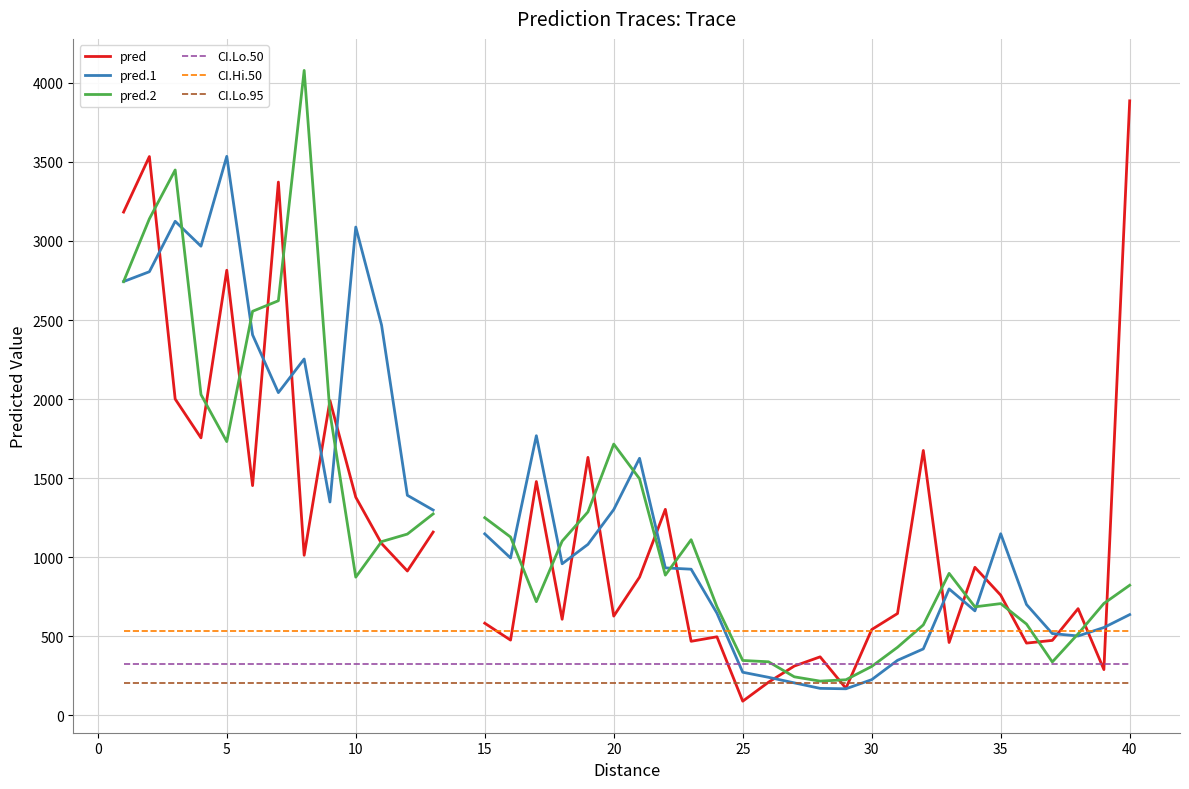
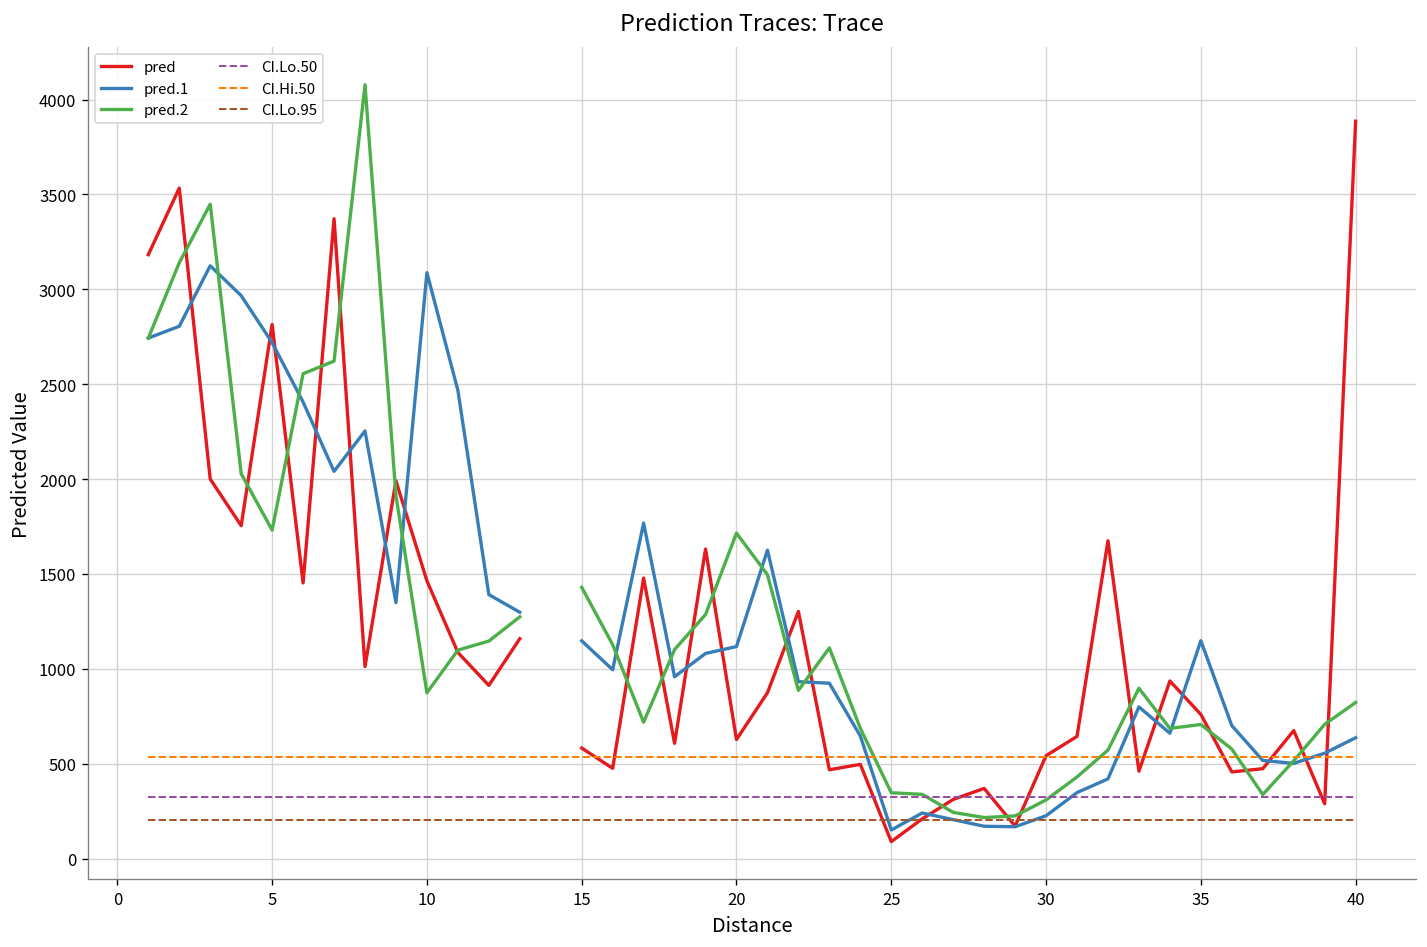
  {
    "pred": {
      "5": 2810,
-     "10": 1380,
+     "10": 1460,
      "15": 580,
      "20": 630,
      "25": 90,
      "35": 760,
      "40": 3890
    },
    "pred.1": {
-     "5": 3540,
+     "5": 2720,
      "10": 3090,
      "15": 1150,
-     "20": 1300,
-     "25": 270,
+     "20": 1120,
+     "25": 150,
      "30": 230,
      "35": 1150,
      "40": 640
    },
    "pred.2": {
      "5": 1730,
      "10": 870,
-     "15": 1250,
+     "15": 1430,
      "20": 1720,
      "25": 350,
      "35": 710,
      "40": 820
    },
    "CI.Lo.50": {
      "5": 320,
      "10": 320,
      "15": 320,
      "20": 320,
      "25": 320,
      "35": 320,
      "40": 320
    },
    "CI.Hi.50": {
      "5": 540,
      "10": 540,
      "15": 540,
      "20": 540,
      "25": 540,
      "35": 540,
      "40": 540
    },
    "CI.Lo.95": {
      "5": 200,
      "10": 200,
      "15": 200,
      "20": 200,
      "25": 200,
      "30": 200,
      "35": 200,
      "40": 200
    }
  }
